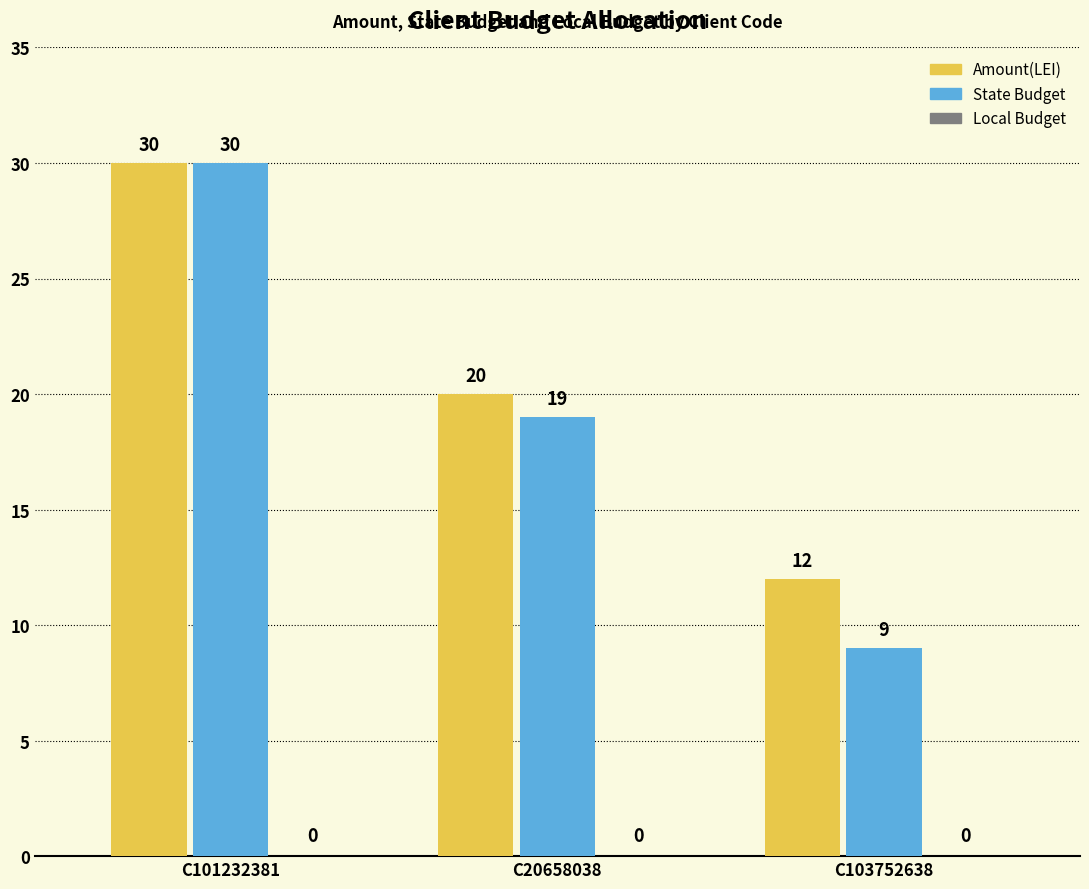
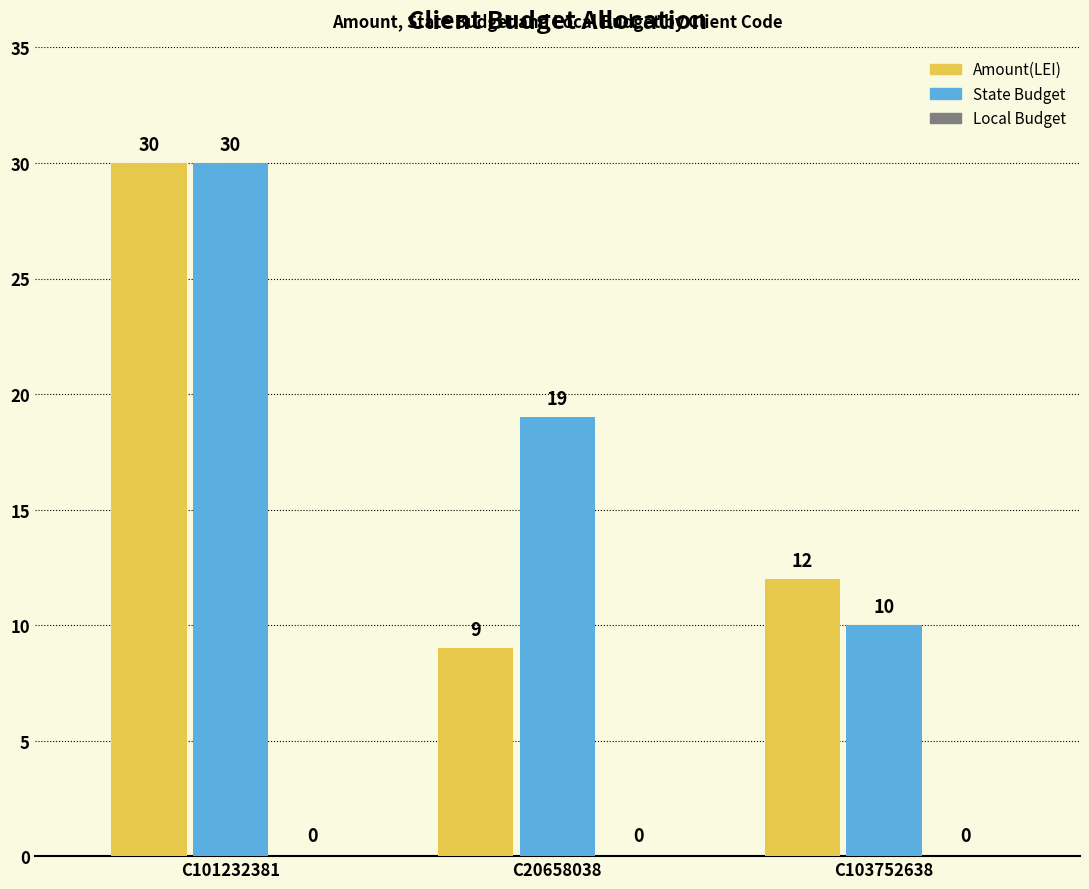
  {
    "Amount(LEI)": {
      "C101232381": 30,
-     "C20658038": 20,
+     "C20658038": 9,
      "C103752638": 12
    },
    "State Budget": {
      "C101232381": 30,
      "C20658038": 19,
-     "C103752638": 9
+     "C103752638": 10
    },
    "Local Budget": {
      "C101232381": 0,
      "C20658038": 0,
      "C103752638": 0
    }
  }
